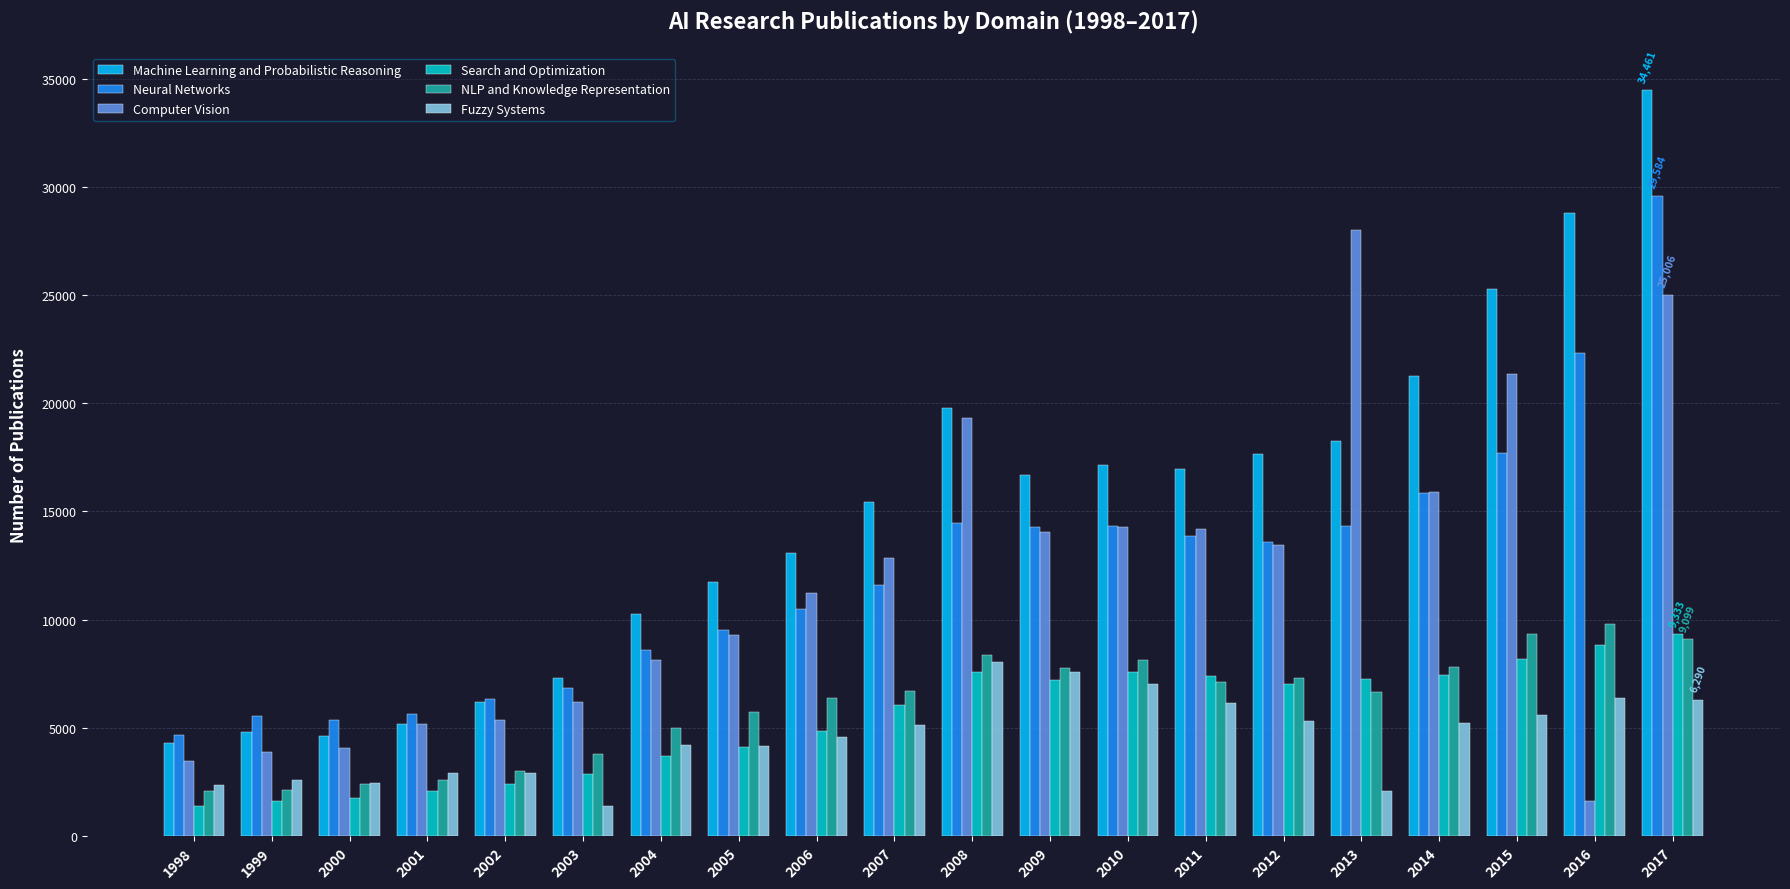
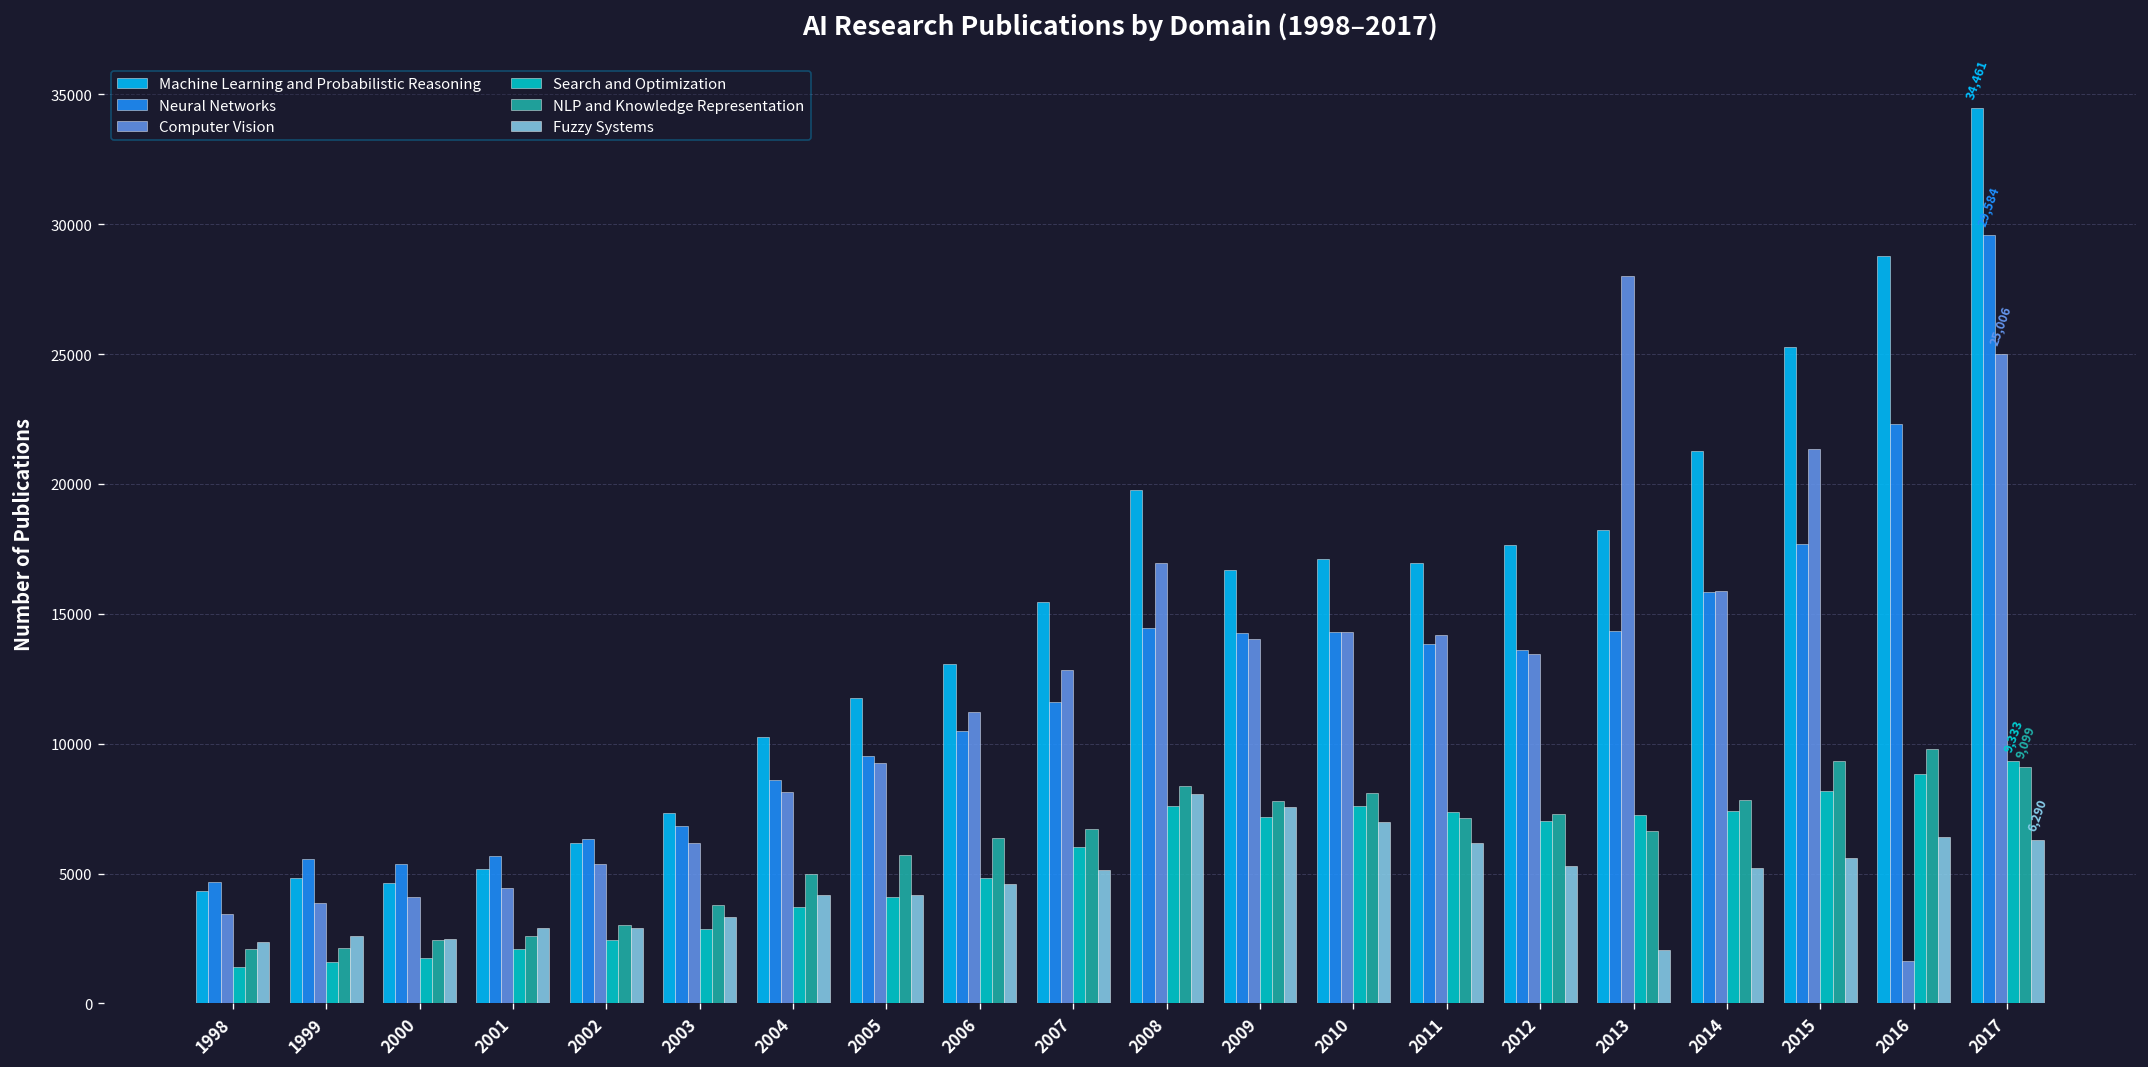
  {
    "Computer Vision": {
      "1998": 3500,
      "1999": 3900,
      "2000": 4100,
-     "2001": 5200,
+     "2001": 4400,
      "2002": 5400,
      "2003": 6200,
      "2004": 8100,
      "2005": 9300,
      "2006": 11200,
      "2007": 12800,
-     "2008": 19300,
+     "2008": 16900,
      "2009": 14000,
      "2010": 14300,
      "2011": 14200,
      "2012": 13500,
      "2013": 28000,
      "2014": 15900,
      "2015": 21300,
      "2016": 1600
    },
    "Fuzzy Systems": {
      "1998": 2400,
      "1999": 2600,
      "2000": 2500,
      "2001": 2900,
      "2002": 2900,
-     "2003": 1400,
+     "2003": 3300,
      "2004": 4200,
      "2005": 4200,
      "2006": 4600,
      "2007": 5100,
      "2008": 8100,
      "2009": 7600,
      "2010": 7000,
      "2011": 6200,
      "2012": 5300,
      "2013": 2100,
      "2014": 5200,
      "2015": 5600,
      "2016": 6400
    }
  }
